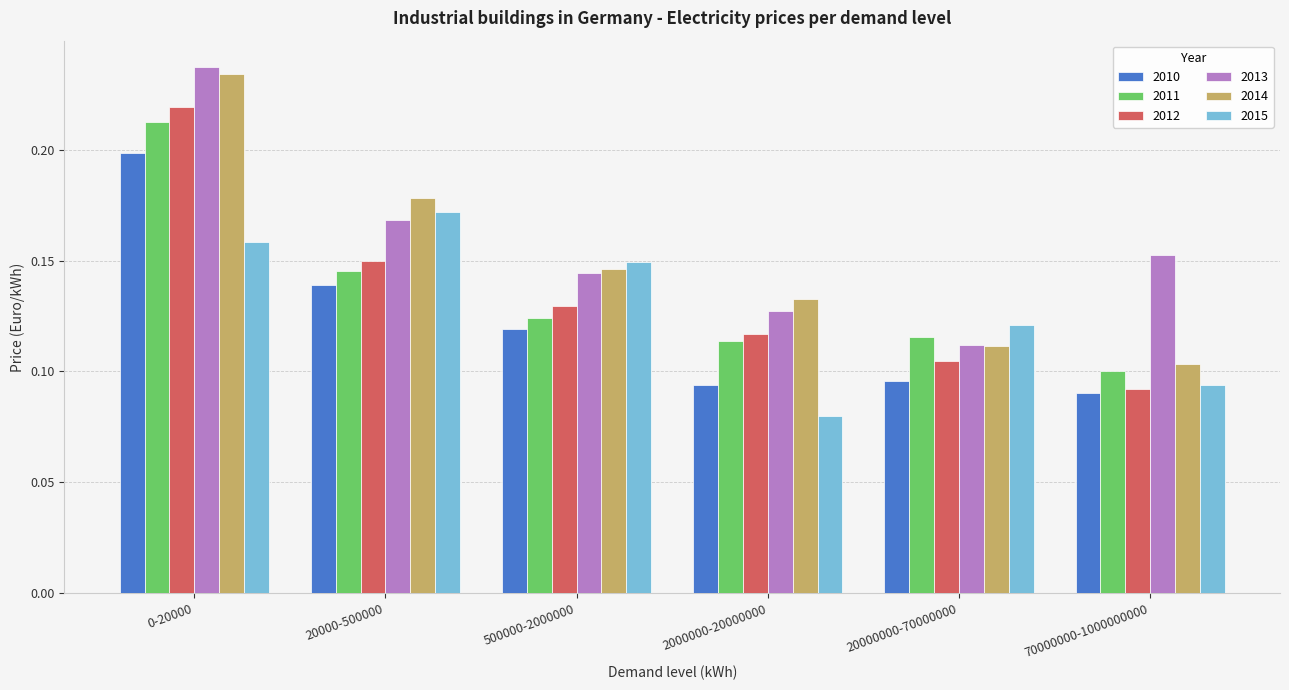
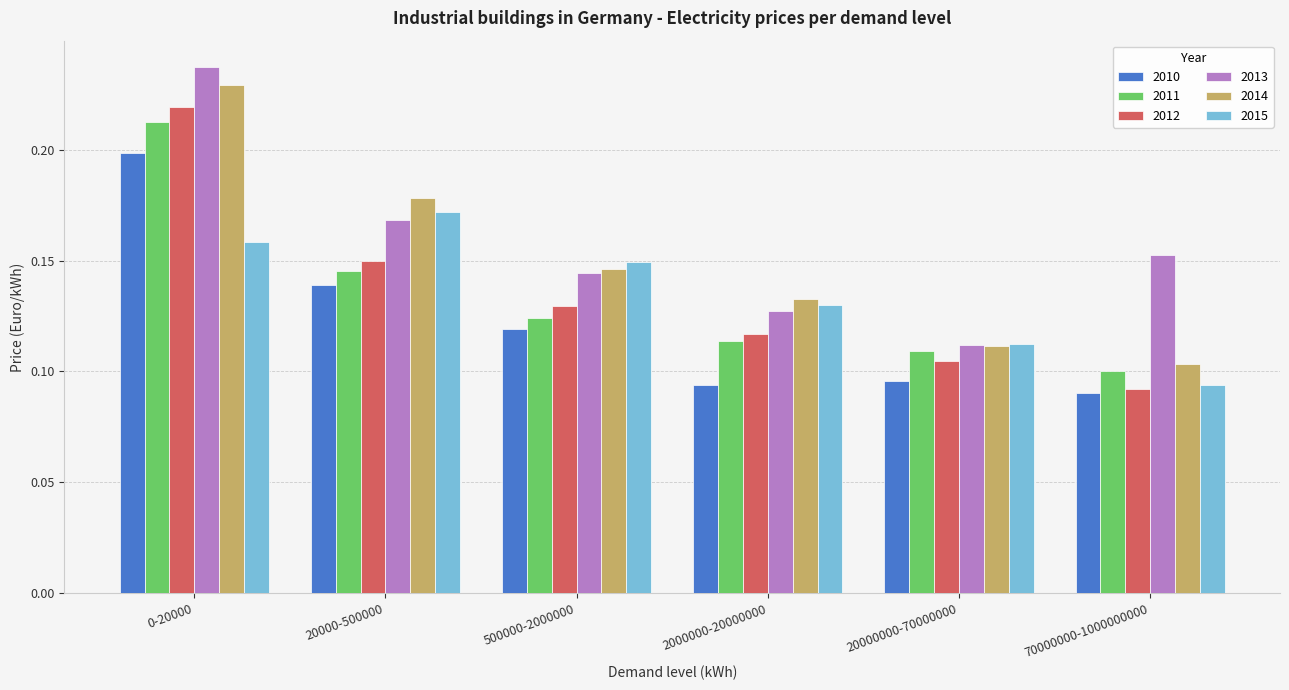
  {
    "2010": {
      "0-20000": 0.198,
      "20000-500000": 0.139,
      "500000-2000000": 0.119,
      "2000000-20000000": 0.094,
      "20000000-70000000": 0.096,
      "70000000-1000000000": 0.090
    },
    "2011": {
      "0-20000": 0.212,
      "20000-500000": 0.145,
      "500000-2000000": 0.124,
      "2000000-20000000": 0.114,
-     "20000000-70000000": 0.116,
+     "20000000-70000000": 0.109,
      "70000000-1000000000": 0.100
    },
    "2012": {
      "0-20000": 0.219,
      "20000-500000": 0.150,
      "500000-2000000": 0.130,
      "2000000-20000000": 0.117,
      "20000000-70000000": 0.105,
      "70000000-1000000000": 0.092
    },
    "2013": {
      "0-20000": 0.237,
      "20000-500000": 0.168,
      "500000-2000000": 0.144,
      "2000000-20000000": 0.127,
      "20000000-70000000": 0.112,
      "70000000-1000000000": 0.152
    },
    "2014": {
-     "0-20000": 0.234,
+     "0-20000": 0.229,
      "20000-500000": 0.178,
      "500000-2000000": 0.146,
      "2000000-20000000": 0.133,
      "20000000-70000000": 0.112,
      "70000000-1000000000": 0.103
    },
    "2015": {
      "0-20000": 0.158,
      "20000-500000": 0.172,
      "500000-2000000": 0.149,
-     "2000000-20000000": 0.08,
-     "20000000-70000000": 0.121,
+     "2000000-20000000": 0.13,
+     "20000000-70000000": 0.112,
      "70000000-1000000000": 0.094
    }
  }
